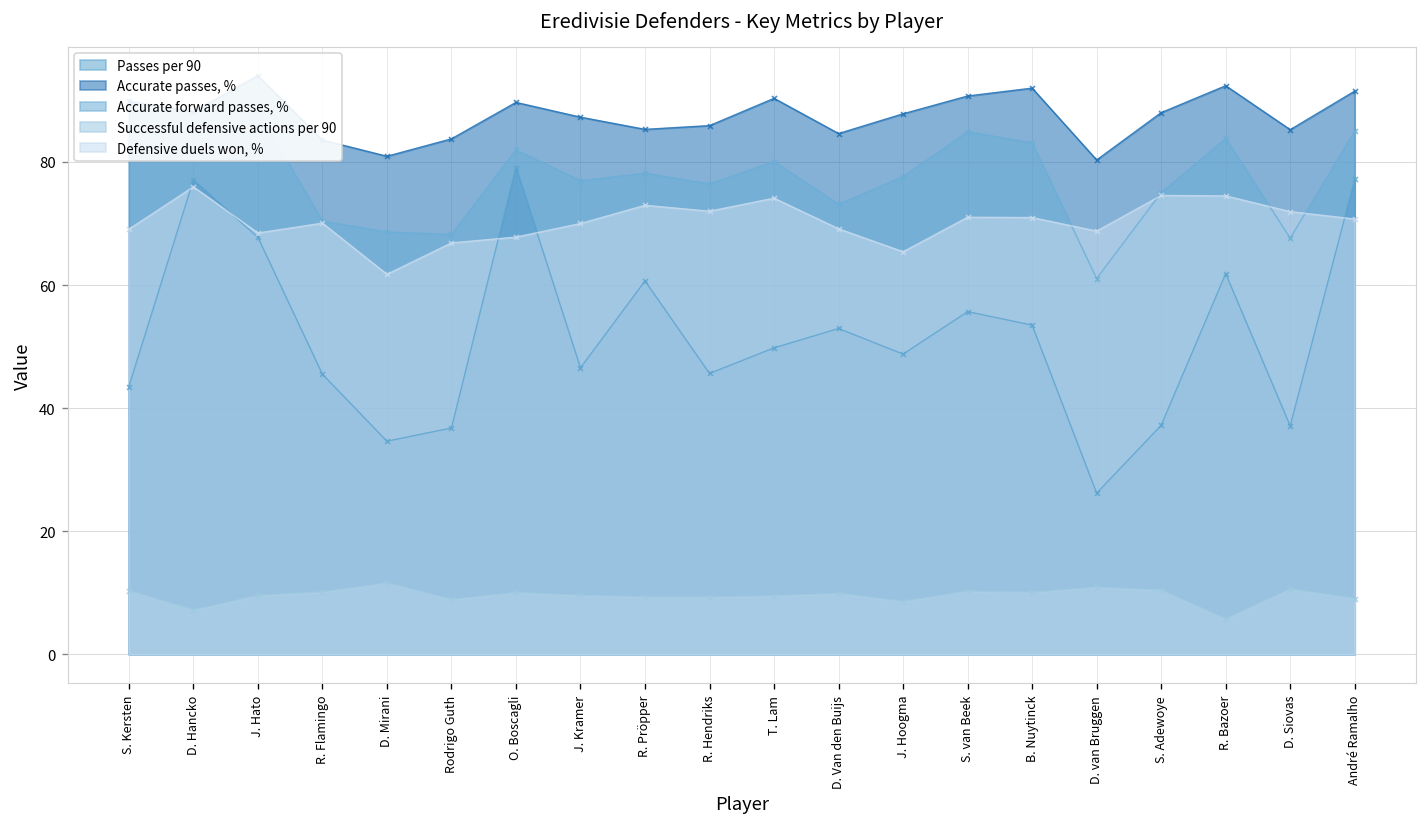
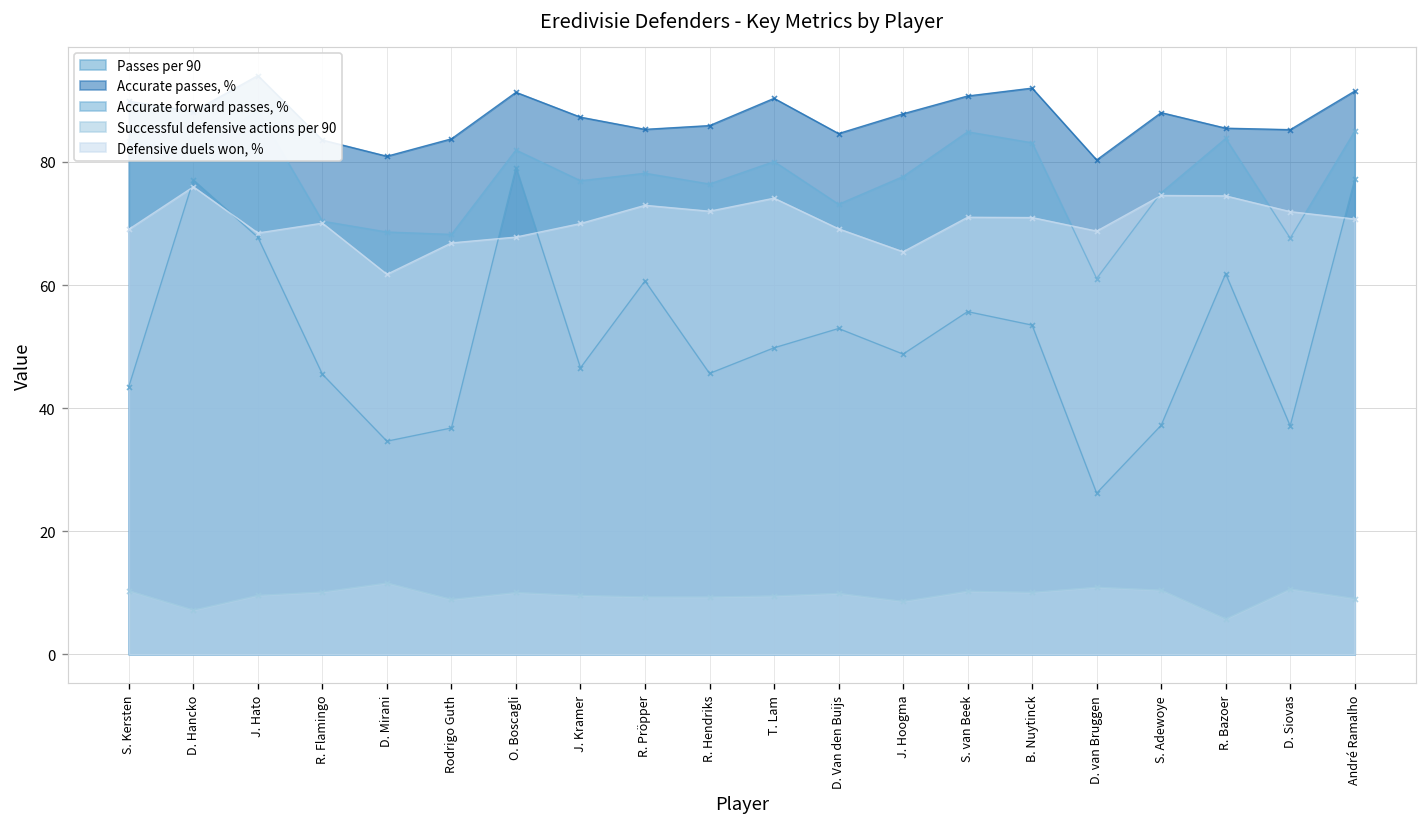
  {
    "Accurate passes, %": {
      "D. Mirani": 81,
      "Rodrigo Guth": 84,
-     "O. Boscagli": 90,
+     "O. Boscagli": 91,
      "J. Kramer": 87,
      "R. Pröpper": 85,
      "R. Hendriks": 86,
      "T. Lam": 90,
      "D. Van den Buijs": 85,
      "J. Hoogma": 88,
      "S. van Beek": 91,
      "B. Nuytinck": 92,
      "D. van Bruggen": 80,
      "S. Adewoye": 88,
-     "R. Bazoer": 92,
+     "R. Bazoer": 85,
      "D. Siovas": 85,
      "André Ramalho": 92
    }
  }
